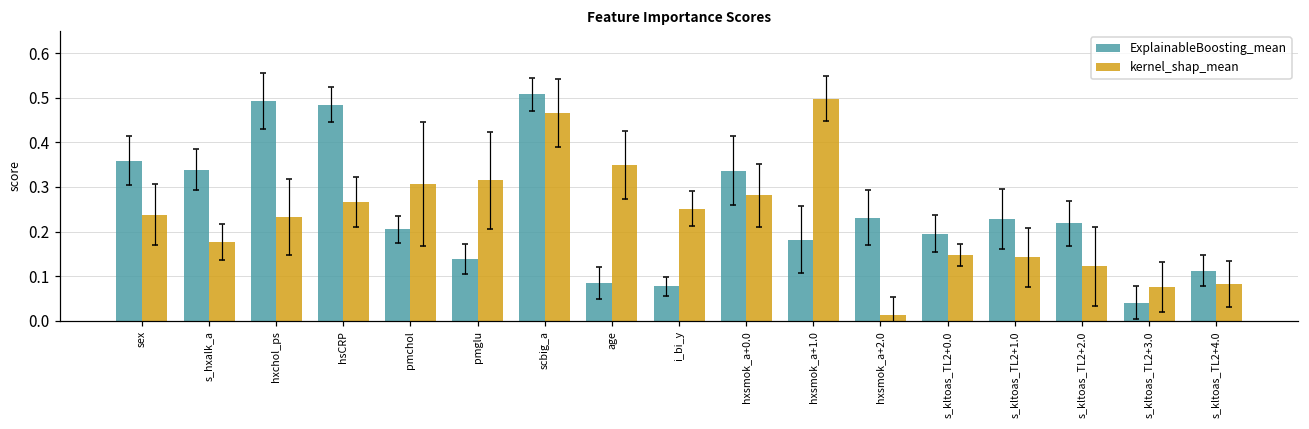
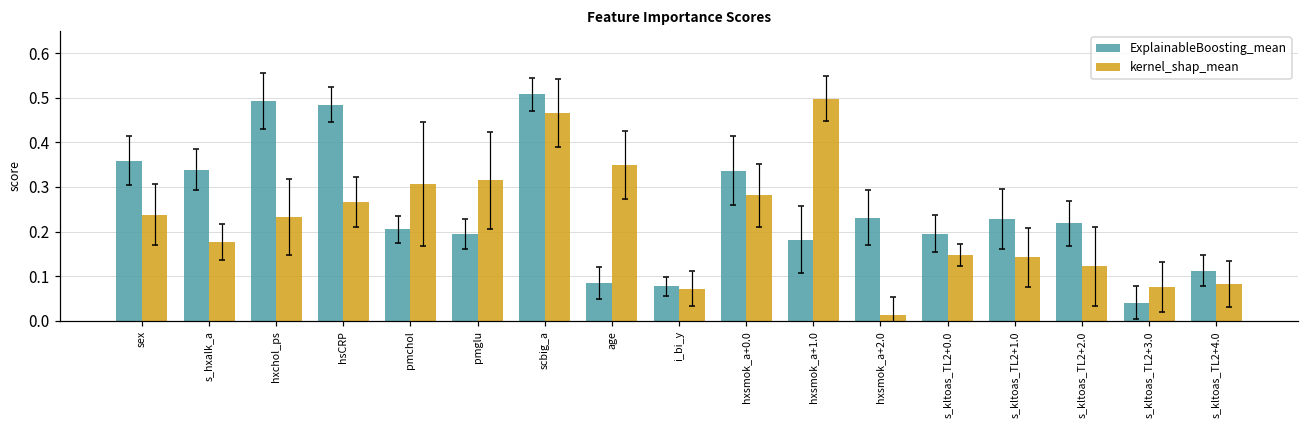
  {
    "ExplainableBoosting_mean": {
      "sex": 0.36,
      "s_hxalk_a": 0.34,
      "hxchol_ps": 0.49,
      "hsCRP": 0.49,
      "pmchol": 0.20,
-     "pmglu": 0.14,
+     "pmglu": 0.19,
      "scbig_a": 0.51,
      "age": 0.08,
      "i_bi_y": 0.08,
      "hxsmok_a+0.0": 0.34,
      "hxsmok_a+1.0": 0.18,
      "hxsmok_a+2.0": 0.23,
      "s_kltoas_TL2+0.0": 0.20,
      "s_kltoas_TL2+1.0": 0.23,
      "s_kltoas_TL2+2.0": 0.22,
      "s_kltoas_TL2+3.0": 0.04,
      "s_kltoas_TL2+4.0": 0.11
    },
    "kernel_shap_mean": {
      "sex": 0.24,
      "s_hxalk_a": 0.18,
      "hxchol_ps": 0.23,
      "hsCRP": 0.27,
      "pmchol": 0.31,
      "pmglu": 0.31,
      "scbig_a": 0.47,
      "age": 0.35,
-     "i_bi_y": 0.25,
+     "i_bi_y": 0.07,
      "hxsmok_a+0.0": 0.28,
      "hxsmok_a+1.0": 0.50,
      "hxsmok_a+2.0": 0.01,
      "s_kltoas_TL2+0.0": 0.15,
      "s_kltoas_TL2+1.0": 0.14,
      "s_kltoas_TL2+2.0": 0.12,
      "s_kltoas_TL2+3.0": 0.08,
      "s_kltoas_TL2+4.0": 0.08
    }
  }
